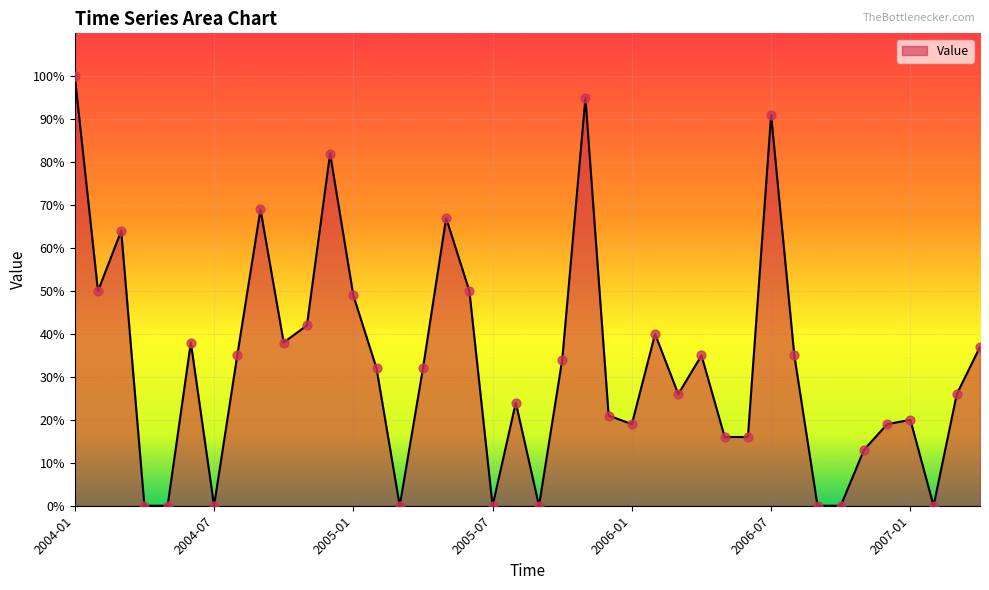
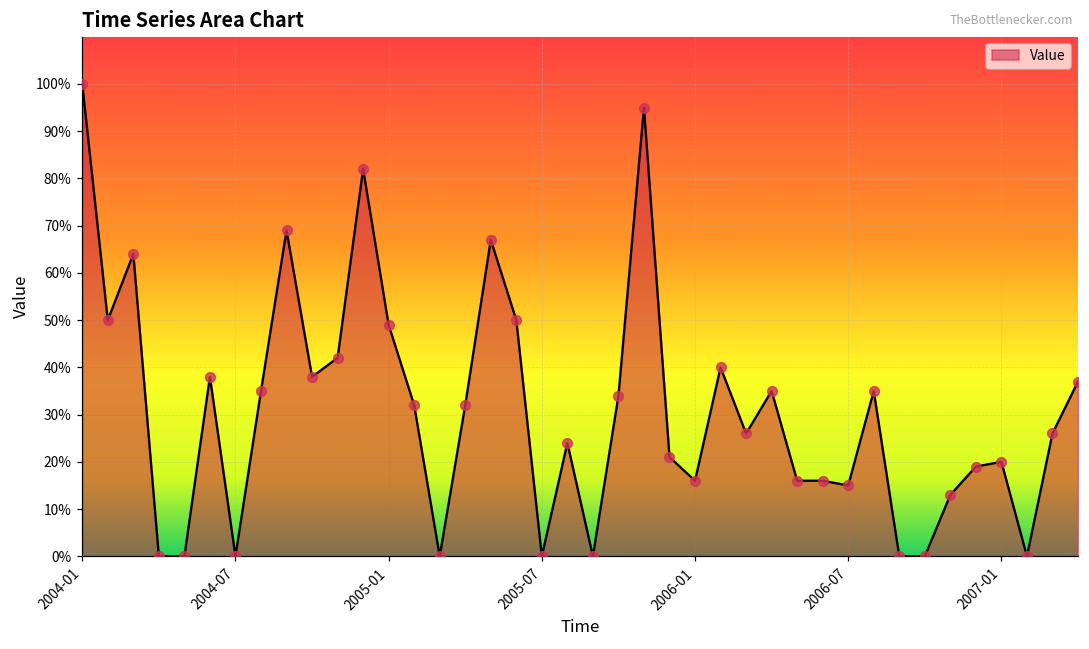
  {
    "2004-01": "100%",
    "2004-07": "0%",
    "2005-01": "49%",
    "2005-07": "0%",
-   "2006-01": "19%",
-   "2006-07": "91%",
+   "2006-01": "16%",
+   "2006-07": "15%",
    "2007-01": "20%"
  }
